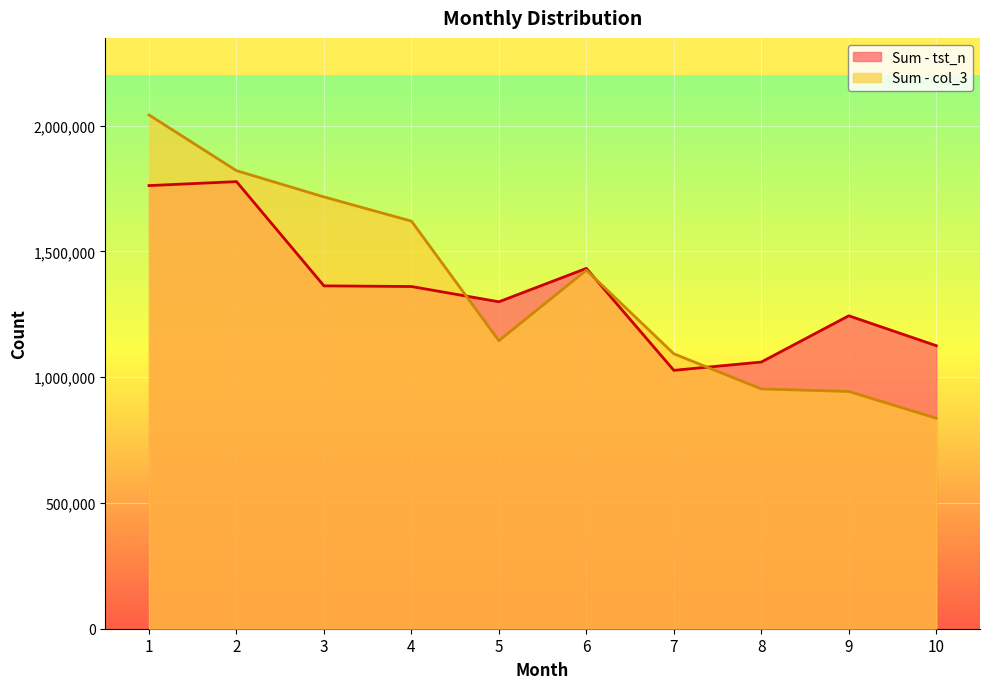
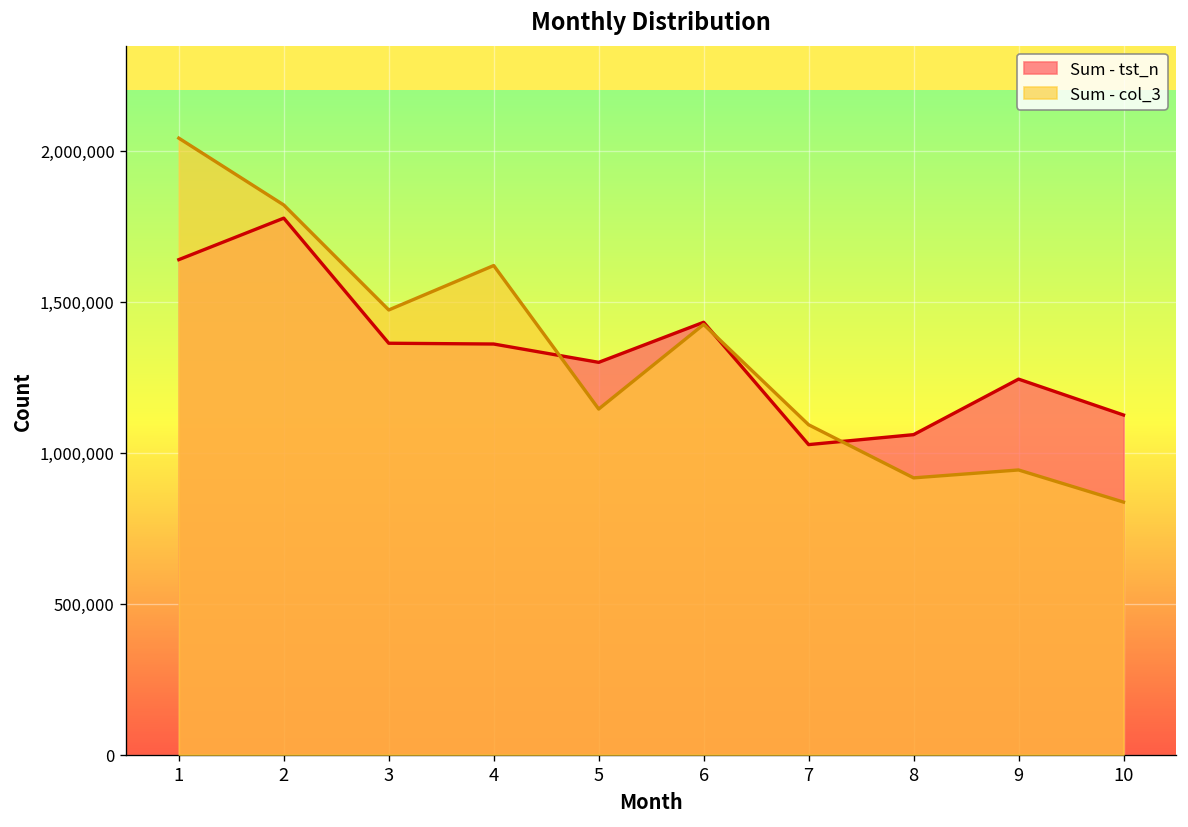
  {
    "Sum - tst_n": {
-     "1": "1,760,000",
+     "1": "1,640,000",
      "2": "1,780,000",
      "3": "1,360,000",
      "4": "1,360,000",
      "5": "1,300,000",
      "7": "1,030,000",
      "8": "1,060,000",
      "9": "1,240,000",
      "10": "1,130,000"
    },
    "Sum - col_3": {
      "1": "2,040,000",
      "2": "1,820,000",
-     "3": "1,720,000",
+     "3": "1,470,000",
      "4": "1,620,000",
      "5": "1,140,000",
      "7": "1,090,000",
-     "8": "950,000",
+     "8": "920,000",
      "9": "940,000",
      "10": "840,000"
    }
  }
